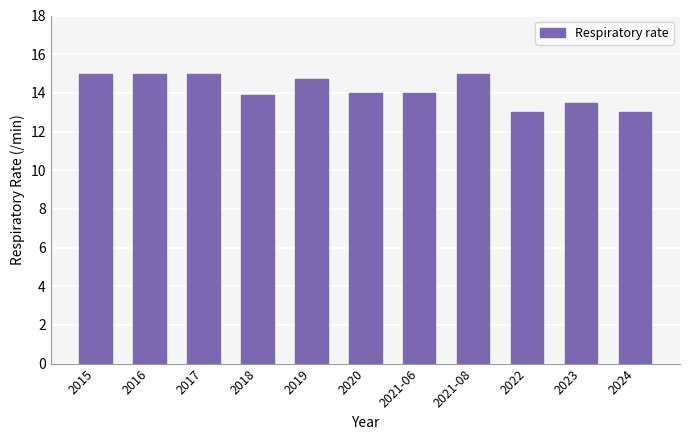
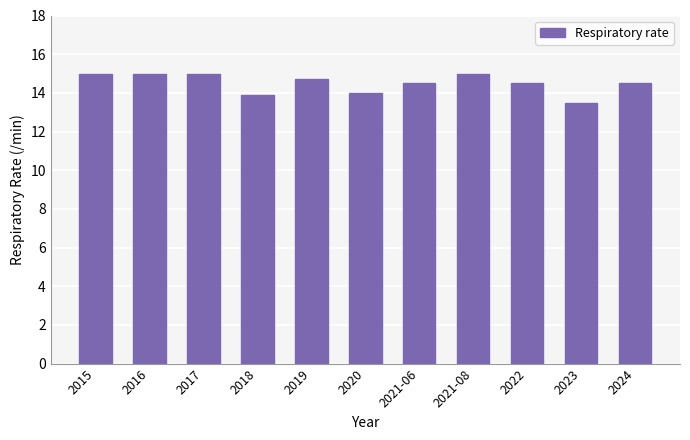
  {
    "2015": 15.0,
    "2016": 15.0,
    "2017": 15.0,
    "2018": 13.9,
    "2019": 14.7,
    "2020": 14.0,
-   "2021-06": 14.0,
+   "2021-06": 14.5,
    "2021-08": 15.0,
-   "2022": 13.0,
+   "2022": 14.5,
    "2023": 13.5,
-   "2024": 13.0
+   "2024": 14.5
  }
